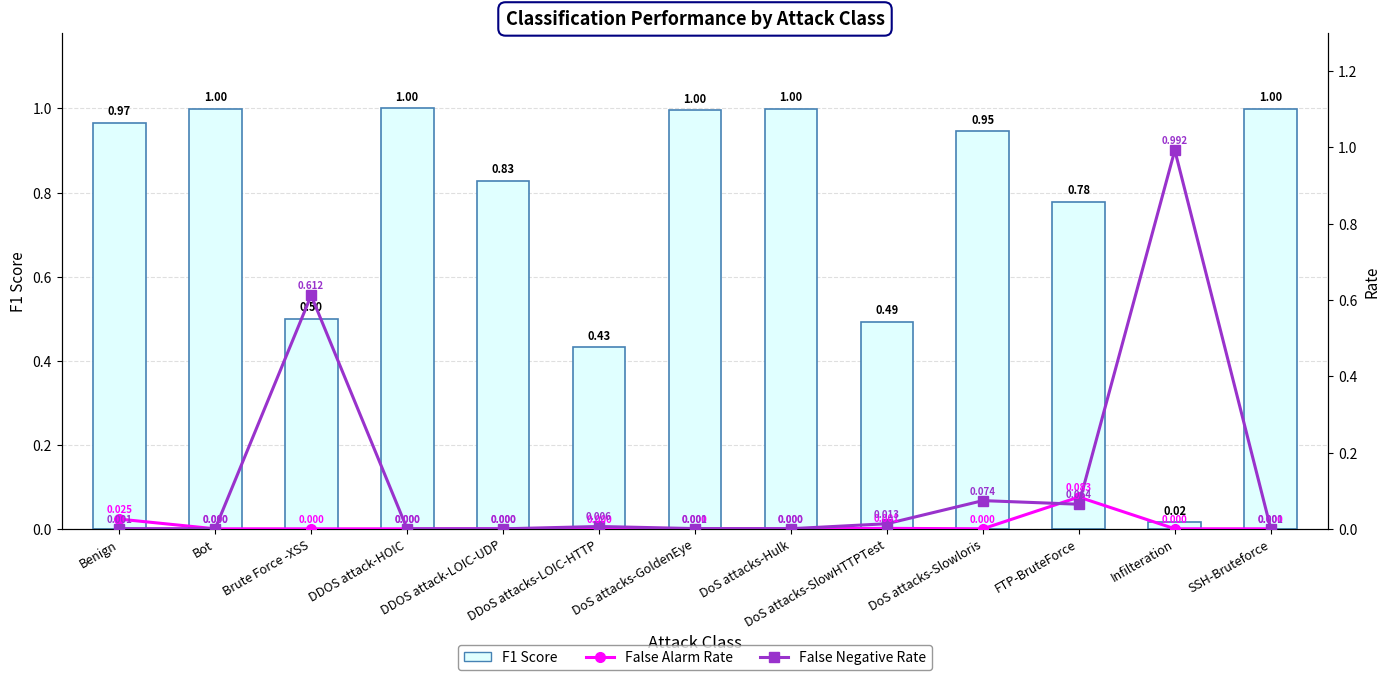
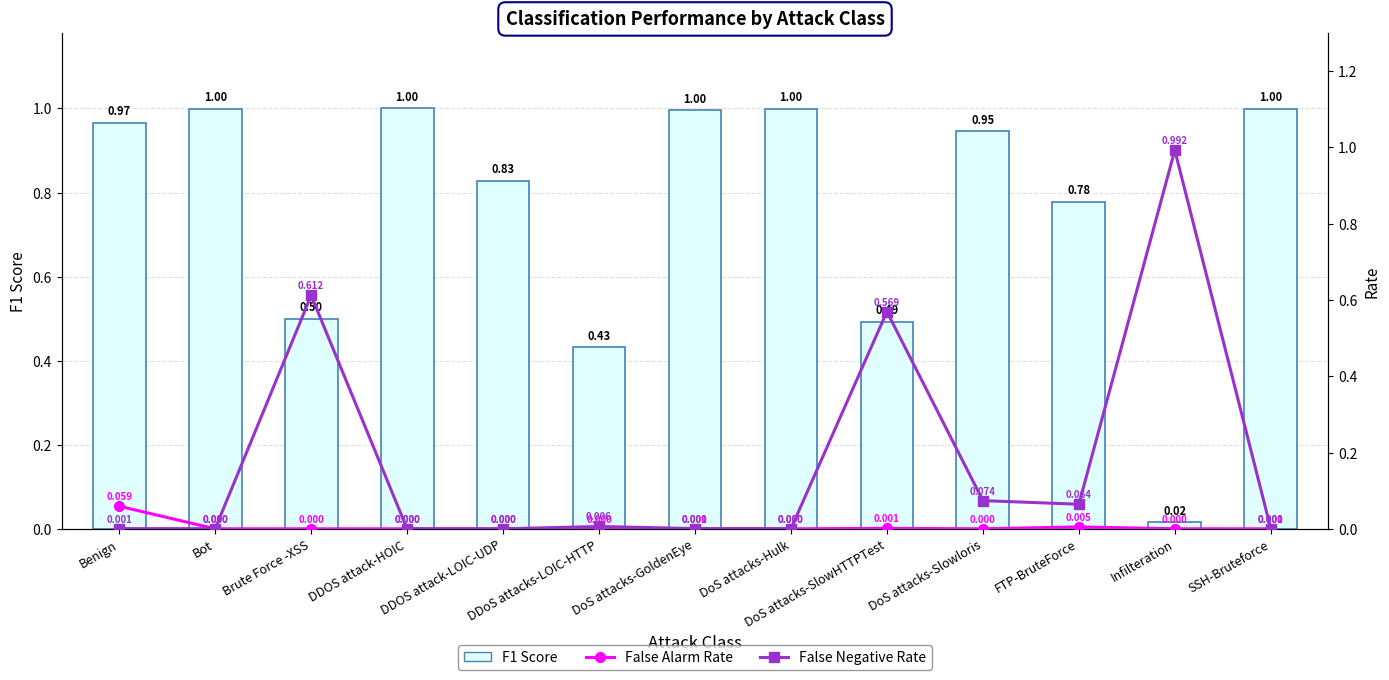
  {
    "F1 Score": {
      "Benign": 0.97,
      "Bot": 1.00,
      "Brute Force -XSS": 0.50,
      "DDOS attack-HOIC": 1.00,
      "DDOS attack-LOIC-UDP": 0.83,
      "DDoS attacks-LOIC-HTTP": 0.43,
      "DoS attacks-GoldenEye": 1.00,
      "DoS attacks-Hulk": 1.00,
      "DoS attacks-Slowloris": 0.95,
      "FTP-BruteForce": 0.78,
      "SSH-Bruteforce": 1.00
    },
    "False Alarm Rate": {
-     "Benign": 0.025,
+     "Benign": 0.059,
      "Brute Force -XSS": 0.000,
      "DoS attacks-SlowHTTPTest": 0.001,
      "DoS attacks-Slowloris": 0.000,
-     "FTP-BruteForce": 0.083
+     "FTP-BruteForce": 0.005
    },
    "False Negative Rate": {
      "Benign": 0.001,
      "Brute Force -XSS": 0.612,
-     "DoS attacks-SlowHTTPTest": 0.013,
+     "DoS attacks-SlowHTTPTest": 0.569,
      "DoS attacks-Slowloris": 0.074,
      "FTP-BruteForce": 0.064,
      "Infilteration": 0.992
    }
  }
